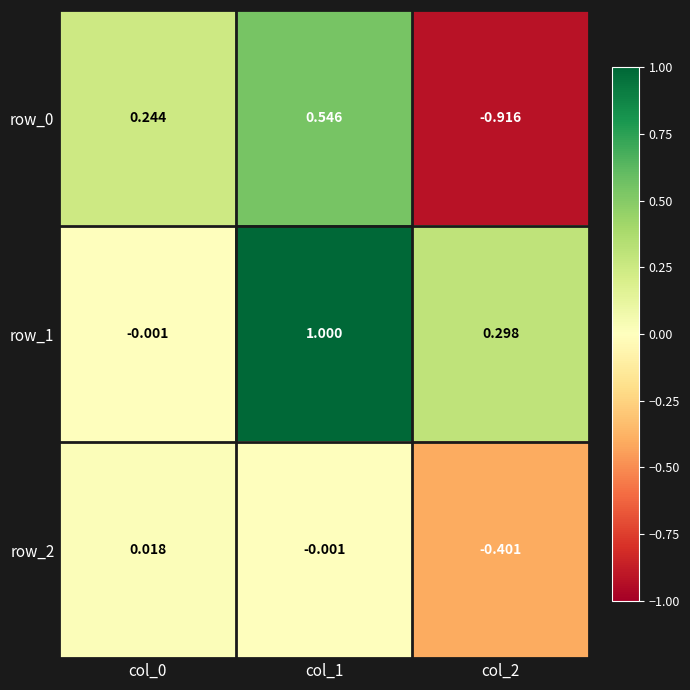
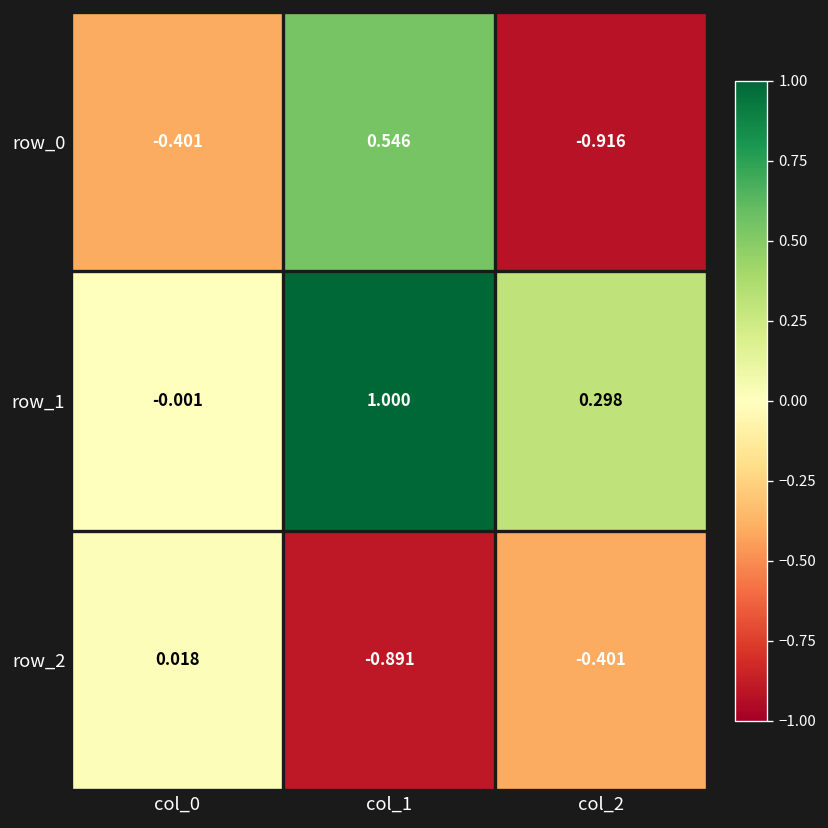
  {
    "row_0": {
-     "col_0": 0.244,
+     "col_0": -0.401,
      "col_1": 0.546,
      "col_2": -0.916
    },
    "row_1": {
      "col_0": -0.001,
      "col_1": 1.000,
      "col_2": 0.298
    },
    "row_2": {
      "col_0": 0.018,
-     "col_1": -0.001,
+     "col_1": -0.891,
      "col_2": -0.401
    }
  }
